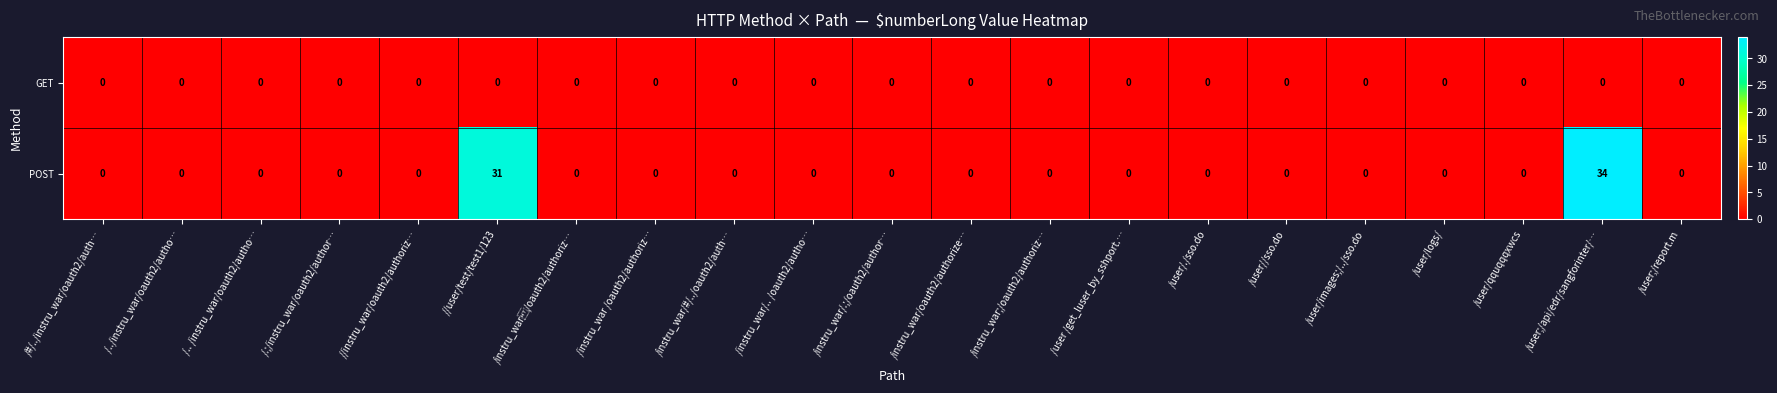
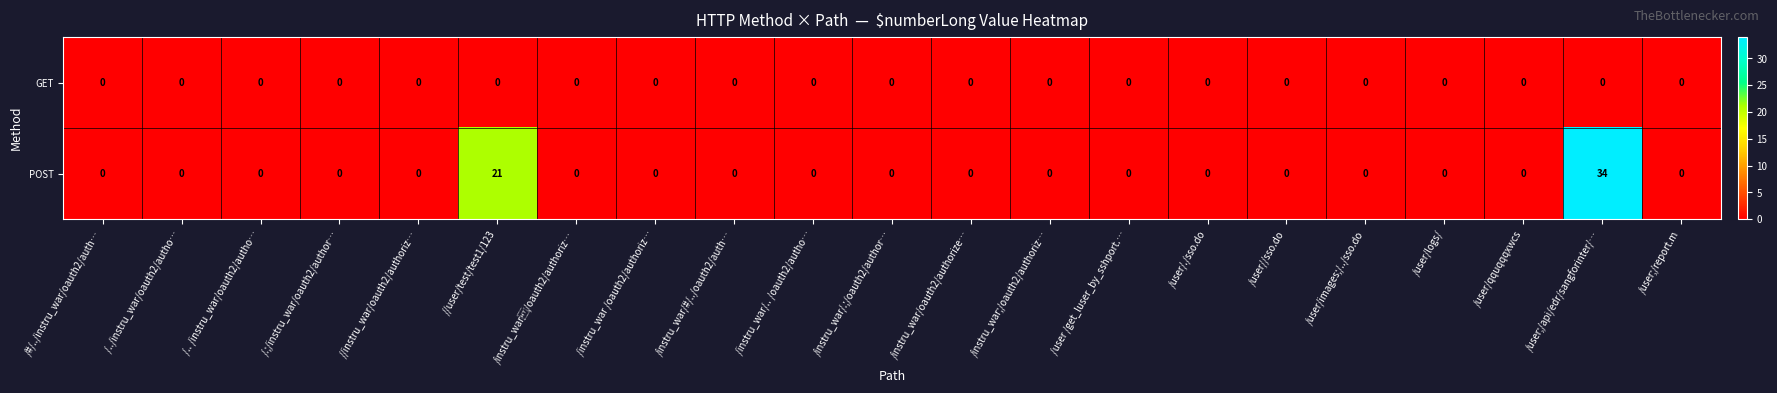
  {
    "GET": {
      "/#/../instru_war/oauth2/auth…": 0,
      "/..\u0000/instru_war/oauth2/autho…": 0,
      "/.. /instru_war/oauth2/autho…": 0,
      "/.;/instru_war/oauth2/author…": 0,
      "//instru_war/oauth2/authoriz…": 0,
      "//user/test/test1/123": 0,
      "/instru_war/#/../oauth2/auth…": 0,
      "/instru_war/.. /oauth2/autho…": 0,
      "/instru_war/.;/oauth2/author…": 0,
      "/instru_war/oauth2/authorize…": 0,
      "/instru_war;/oauth2/authoriz…": 0,
      "/user /get_luser_by_sshport.…": 0,
      "/user/./sso.do": 0,
      "/user//sso.do": 0,
      "/user/images;/../sso.do": 0,
      "/user/logs/": 0,
      "/user/qquqqqxwcs": 0,
      "/user;/api/edr/sangforinter/…": 0,
      "/user;/report.m": 0
    },
    "POST": {
      "/#/../instru_war/oauth2/auth…": 0,
      "/..\u0000/instru_war/oauth2/autho…": 0,
      "/.. /instru_war/oauth2/autho…": 0,
      "/.;/instru_war/oauth2/author…": 0,
      "//instru_war/oauth2/authoriz…": 0,
-     "//user/test/test1/123": 31,
+     "//user/test/test1/123": 21,
      "/instru_war/#/../oauth2/auth…": 0,
      "/instru_war/.. /oauth2/autho…": 0,
      "/instru_war/.;/oauth2/author…": 0,
      "/instru_war/oauth2/authorize…": 0,
      "/instru_war;/oauth2/authoriz…": 0,
      "/user /get_luser_by_sshport.…": 0,
      "/user/./sso.do": 0,
      "/user//sso.do": 0,
      "/user/images;/../sso.do": 0,
      "/user/logs/": 0,
      "/user/qquqqqxwcs": 0,
      "/user;/api/edr/sangforinter/…": 34,
      "/user;/report.m": 0
    }
  }
